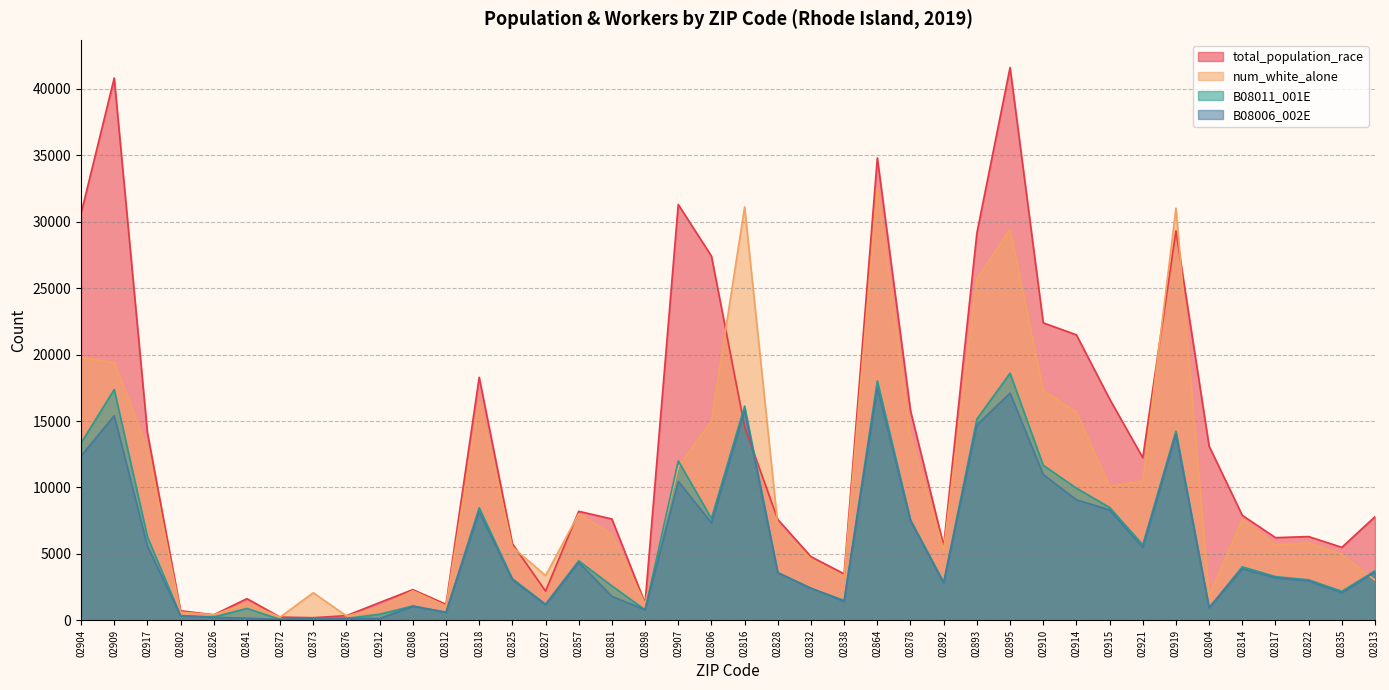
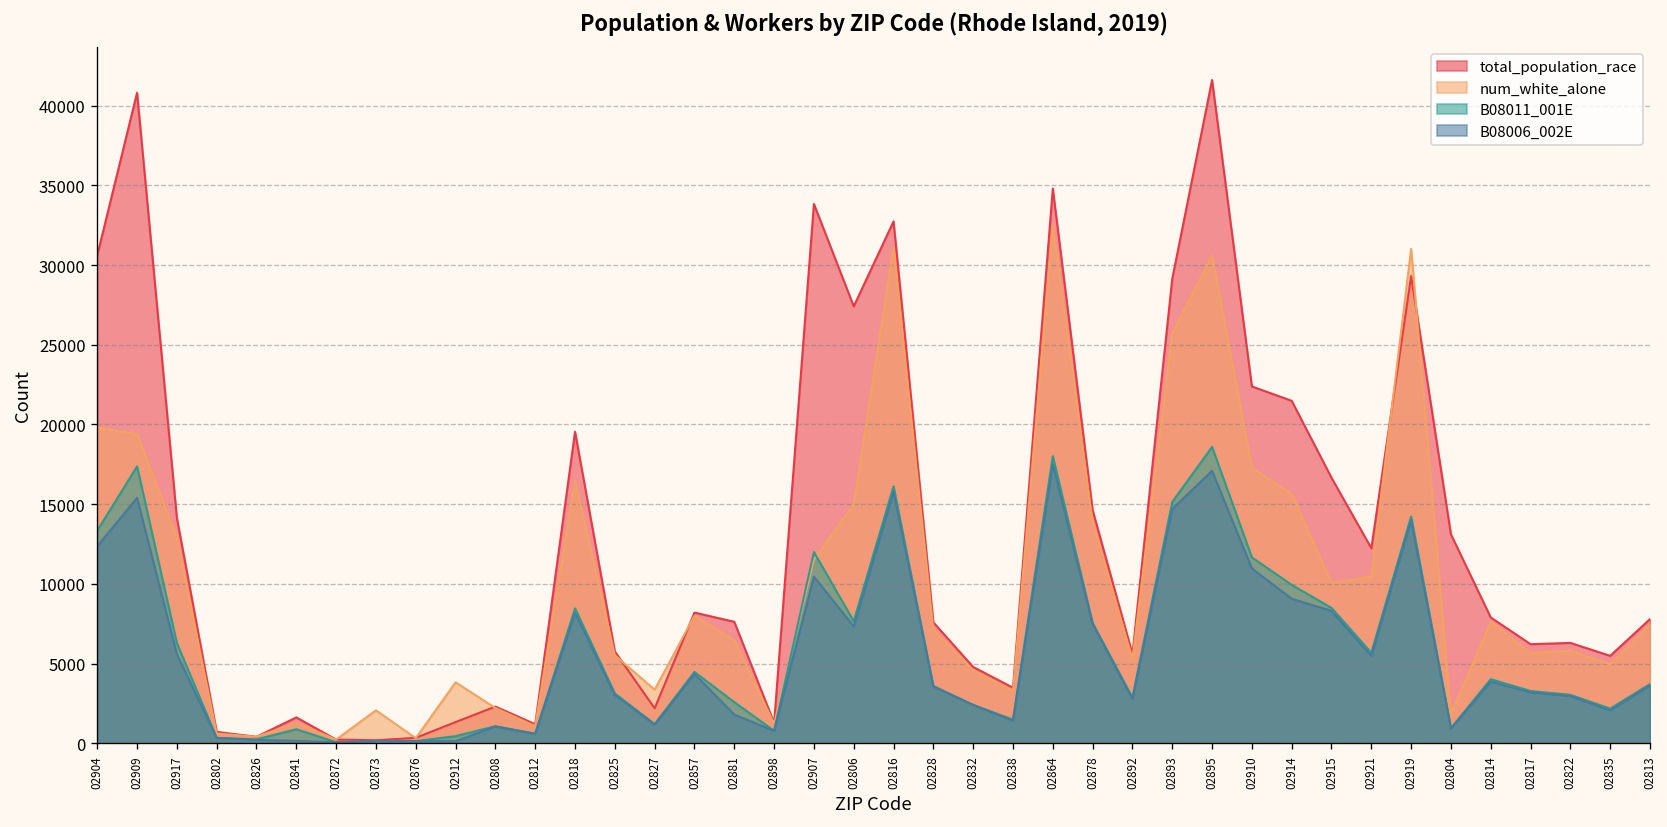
  {
    "total_population_race": {
      "02904": 30600,
      "02909": 40800,
      "02917": 14100,
      "02841": 1600,
      "02912": 1300,
-     "02818": 18300,
+     "02818": 19500,
      "02825": 5800,
      "02827": 2200,
      "02857": 8200,
      "02881": 7600,
-     "02907": 31300,
+     "02907": 33800,
      "02806": 27400,
-     "02816": 14600,
+     "02816": 32700,
      "02828": 7600,
      "02832": 4800,
      "02838": 3500,
      "02864": 34800,
-     "02878": 15800,
+     "02878": 14600,
      "02892": 5600,
      "02893": 29100,
      "02895": 41600,
      "02910": 22400,
      "02914": 21500,
      "02915": 16700,
      "02921": 12200,
      "02919": 29300,
      "02804": 13100,
      "02814": 7900,
      "02817": 6200,
      "02822": 6300,
      "02835": 5500,
      "02813": 7800
    },
    "num_white_alone": {
      "02904": 19800,
      "02909": 19400,
      "02917": 12900,
      "02841": 1300,
      "02873": 2100,
-     "02912": 1000,
+     "02912": 3800,
      "02818": 16500,
      "02825": 5500,
      "02827": 3400,
      "02857": 8000,
      "02881": 6500,
      "02907": 11500,
      "02806": 15000,
      "02816": 31100,
      "02828": 7200,
      "02832": 4600,
      "02838": 3300,
      "02864": 32500,
      "02878": 13900,
      "02892": 5300,
      "02893": 25700,
-     "02895": 29400,
+     "02895": 30600,
      "02910": 17300,
      "02914": 15700,
      "02915": 10100,
      "02921": 10500,
      "02919": 31000,
      "02804": 1800,
      "02814": 7600,
      "02817": 5700,
      "02822": 5800,
      "02835": 5000,
-     "02813": 3000
+     "02813": 7400
    }
  }
